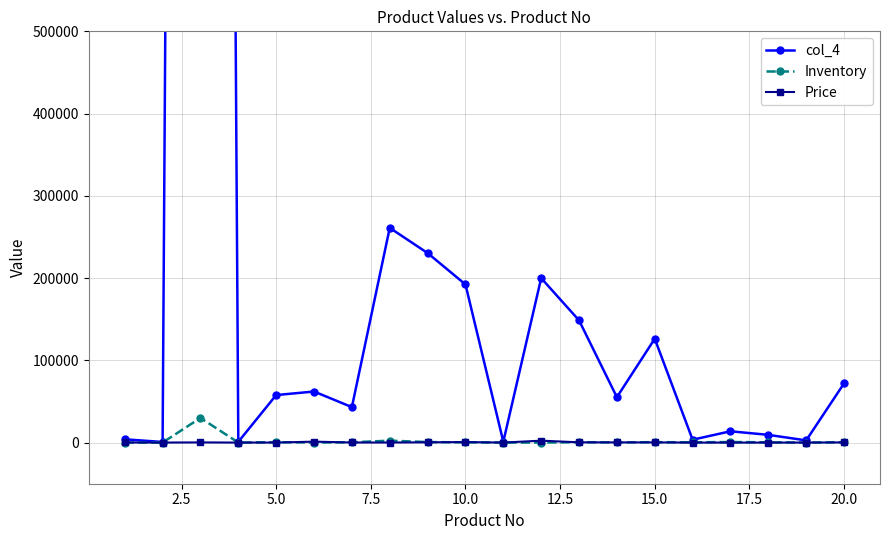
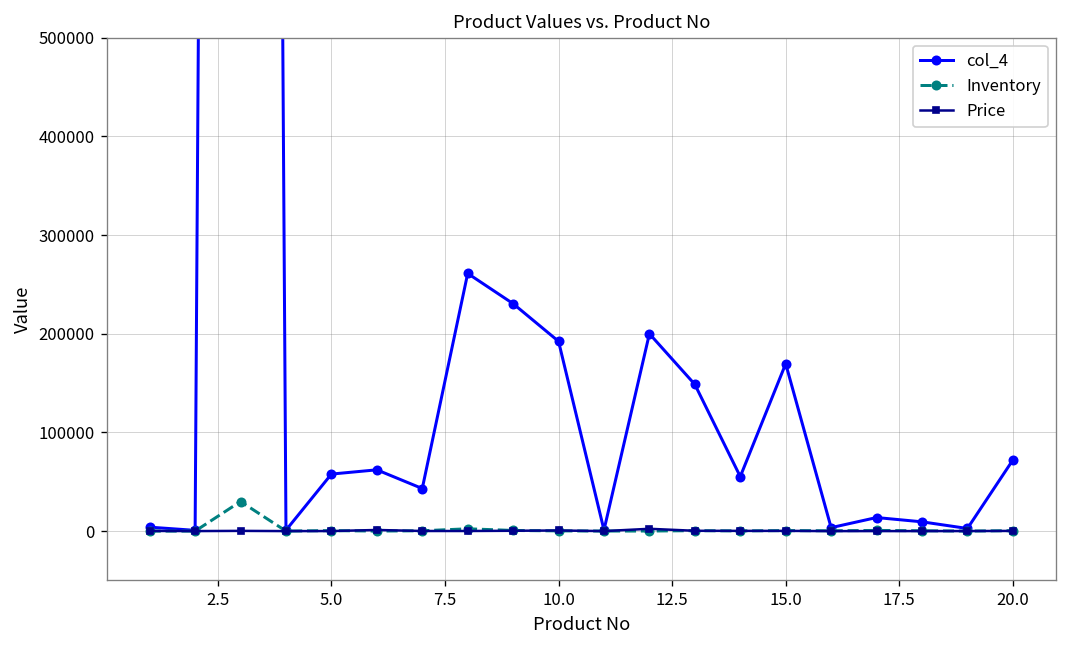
  {
    "col_4": {
      "5.0": 60000,
      "10.0": 190000,
-     "15.0": 130000,
+     "15.0": 170000,
      "20.0": 70000
    }
  }
